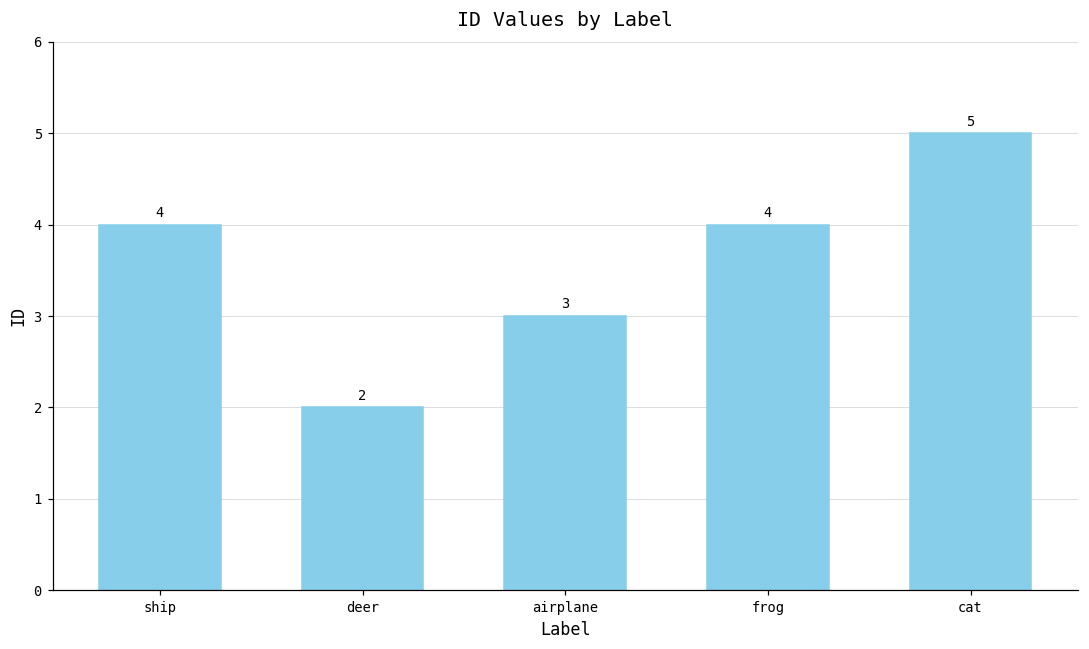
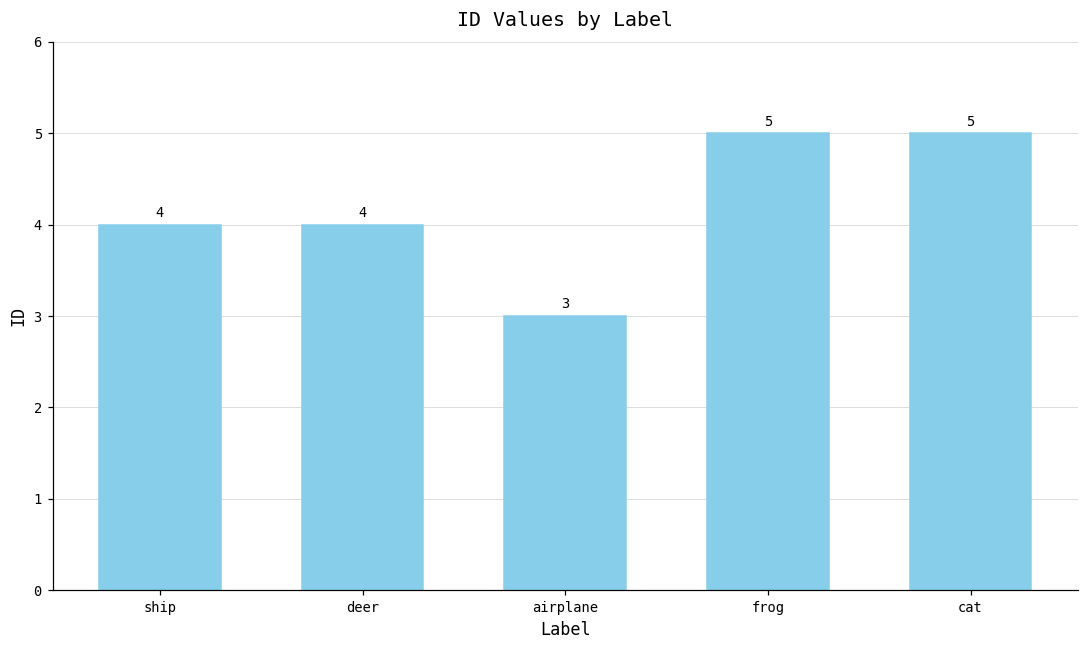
  {
    "ship": 4,
-   "deer": 2,
+   "deer": 4,
    "airplane": 3,
-   "frog": 4,
+   "frog": 5,
    "cat": 5
  }
